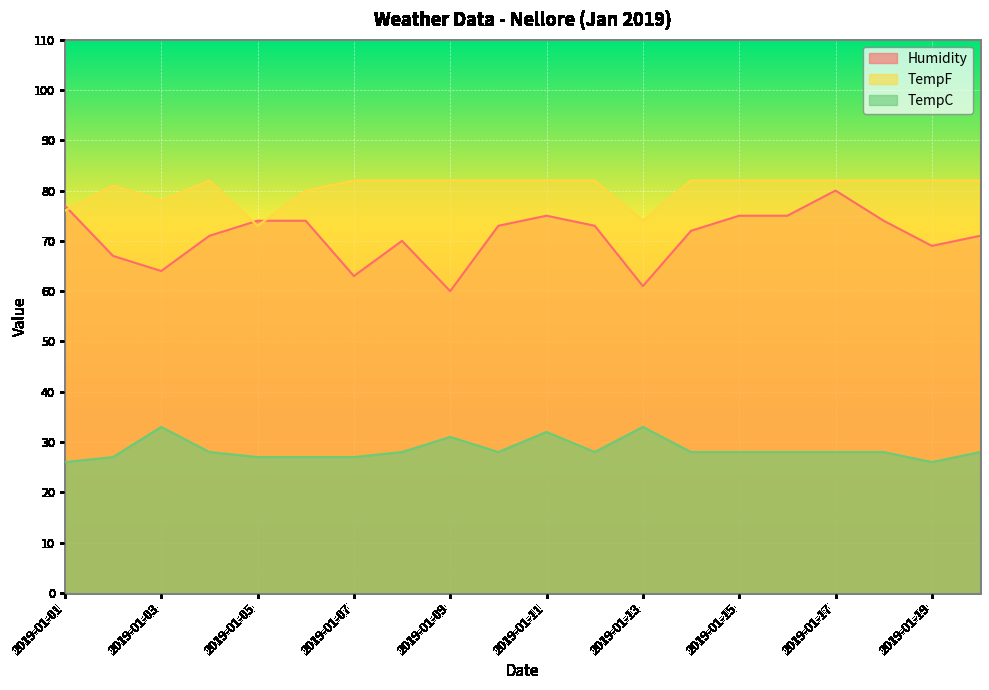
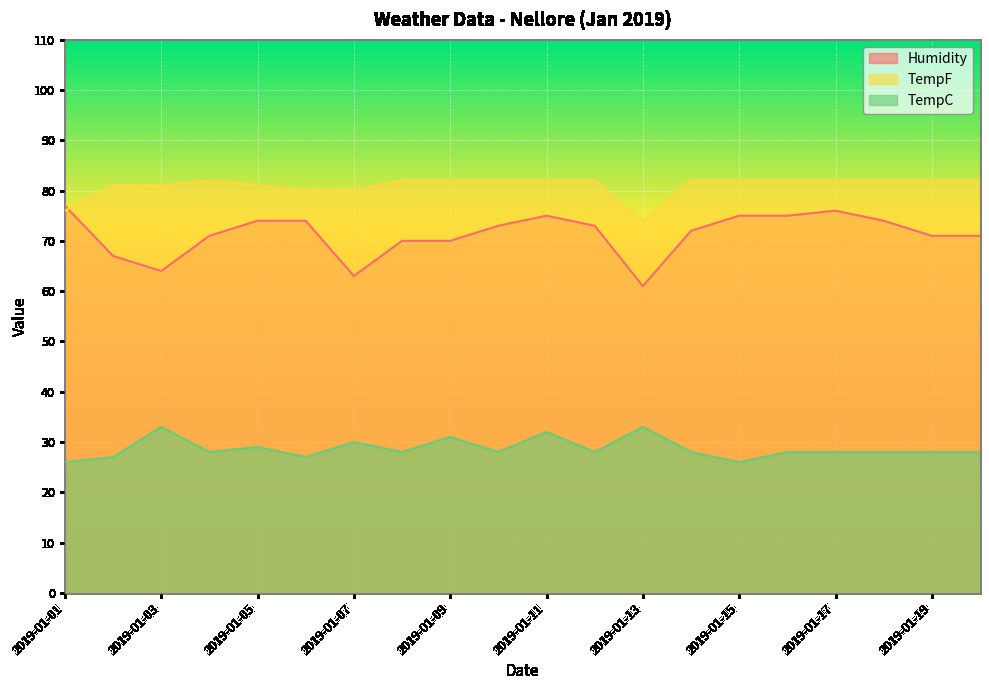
  {
    "Humidity": {
      "2019-01-01": 77,
      "2019-01-03": 64,
      "2019-01-05": 74,
      "2019-01-07": 63,
-     "2019-01-09": 60,
+     "2019-01-09": 70,
      "2019-01-11": 75,
      "2019-01-13": 61,
      "2019-01-15": 75,
-     "2019-01-17": 80,
-     "2019-01-19": 69
+     "2019-01-17": 76,
+     "2019-01-19": 71
    },
    "TempF": {
      "2019-01-01": 76,
-     "2019-01-03": 78,
-     "2019-01-05": 73,
-     "2019-01-07": 82,
+     "2019-01-03": 81,
+     "2019-01-05": 81,
+     "2019-01-07": 80,
      "2019-01-09": 82,
      "2019-01-11": 82,
      "2019-01-13": 74,
      "2019-01-15": 82,
      "2019-01-17": 82,
      "2019-01-19": 82
    },
    "TempC": {
      "2019-01-01": 26,
      "2019-01-03": 33,
-     "2019-01-05": 27,
-     "2019-01-07": 27,
+     "2019-01-05": 29,
+     "2019-01-07": 30,
      "2019-01-09": 31,
      "2019-01-11": 32,
      "2019-01-13": 33,
-     "2019-01-15": 28,
+     "2019-01-15": 26,
      "2019-01-17": 28,
-     "2019-01-19": 26
+     "2019-01-19": 28
    }
  }
